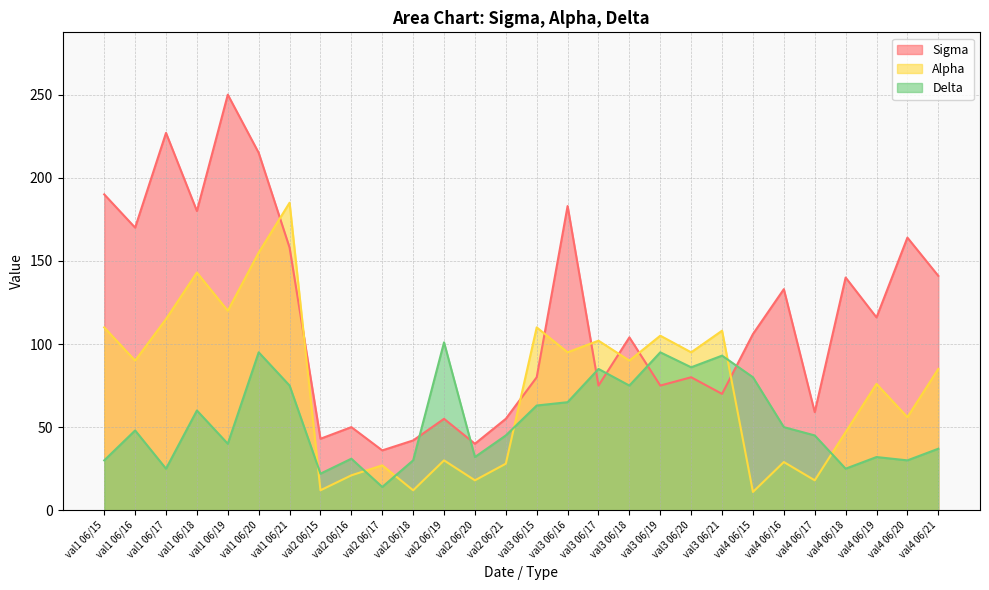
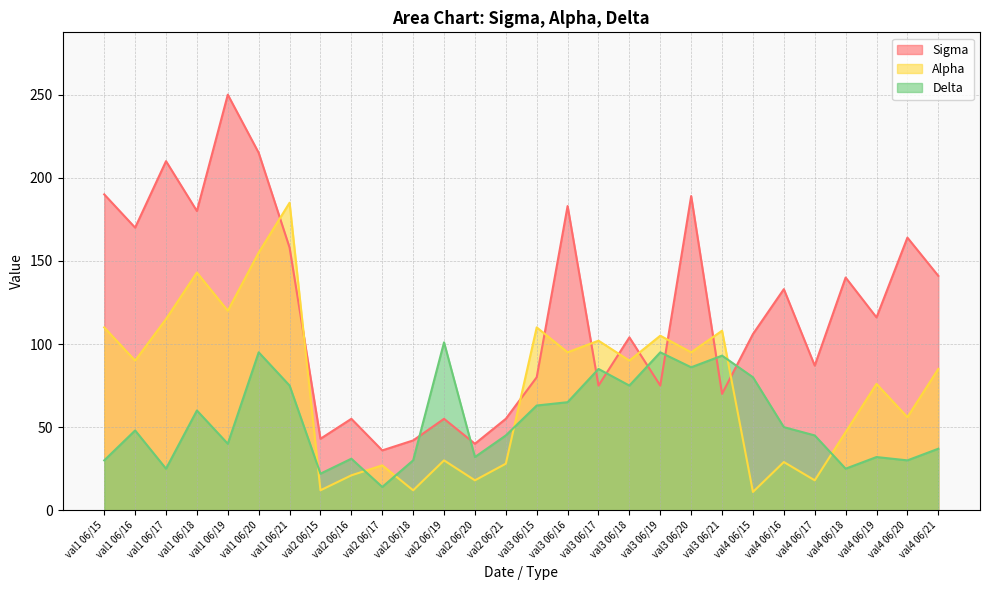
  {
    "Sigma": {
      "val1 06/15": 190,
      "val1 06/16": 170,
-     "val1 06/17": 227,
+     "val1 06/17": 210,
      "val1 06/18": 180,
      "val1 06/19": 250,
      "val1 06/20": 215,
      "val1 06/21": 158,
      "val2 06/15": 43,
-     "val2 06/16": 50,
+     "val2 06/16": 55,
      "val2 06/17": 36,
      "val2 06/18": 42,
      "val2 06/19": 55,
      "val2 06/20": 40,
      "val2 06/21": 55,
      "val3 06/15": 80,
      "val3 06/16": 183,
      "val3 06/17": 75,
      "val3 06/18": 104,
      "val3 06/19": 75,
-     "val3 06/20": 80,
+     "val3 06/20": 189,
      "val3 06/21": 70,
      "val4 06/15": 106,
      "val4 06/16": 133,
-     "val4 06/17": 59,
+     "val4 06/17": 87,
      "val4 06/18": 140,
      "val4 06/19": 116,
      "val4 06/20": 164,
      "val4 06/21": 141
    },
    "Alpha": {
      "val1 06/15": 110,
      "val1 06/16": 90,
      "val1 06/17": 115,
      "val1 06/18": 143,
      "val1 06/19": 120,
      "val1 06/20": 155,
      "val1 06/21": 185,
      "val2 06/15": 12,
      "val2 06/16": 21,
      "val2 06/17": 27,
      "val2 06/18": 12,
      "val2 06/19": 30,
      "val2 06/20": 18,
      "val2 06/21": 28,
      "val3 06/15": 110,
      "val3 06/16": 95,
      "val3 06/17": 102,
      "val3 06/18": 90,
      "val3 06/19": 105,
      "val3 06/20": 95,
      "val3 06/21": 108,
      "val4 06/15": 11,
      "val4 06/16": 29,
      "val4 06/17": 18,
      "val4 06/18": 47,
      "val4 06/19": 76,
      "val4 06/20": 56,
      "val4 06/21": 85
    },
    "Delta": {
      "val1 06/15": 30,
      "val1 06/16": 48,
      "val1 06/17": 25,
      "val1 06/18": 60,
      "val1 06/19": 40,
      "val1 06/20": 95,
      "val1 06/21": 75,
      "val2 06/15": 22,
      "val2 06/16": 31,
      "val2 06/17": 14,
      "val2 06/18": 30,
      "val2 06/19": 101,
      "val2 06/20": 32,
      "val2 06/21": 45,
      "val3 06/15": 63,
      "val3 06/16": 65,
      "val3 06/17": 85,
      "val3 06/18": 75,
      "val3 06/19": 95,
      "val3 06/20": 86,
      "val3 06/21": 93,
      "val4 06/15": 80,
      "val4 06/16": 50,
      "val4 06/17": 45,
      "val4 06/18": 25,
      "val4 06/19": 32,
      "val4 06/20": 30,
      "val4 06/21": 37
    }
  }
